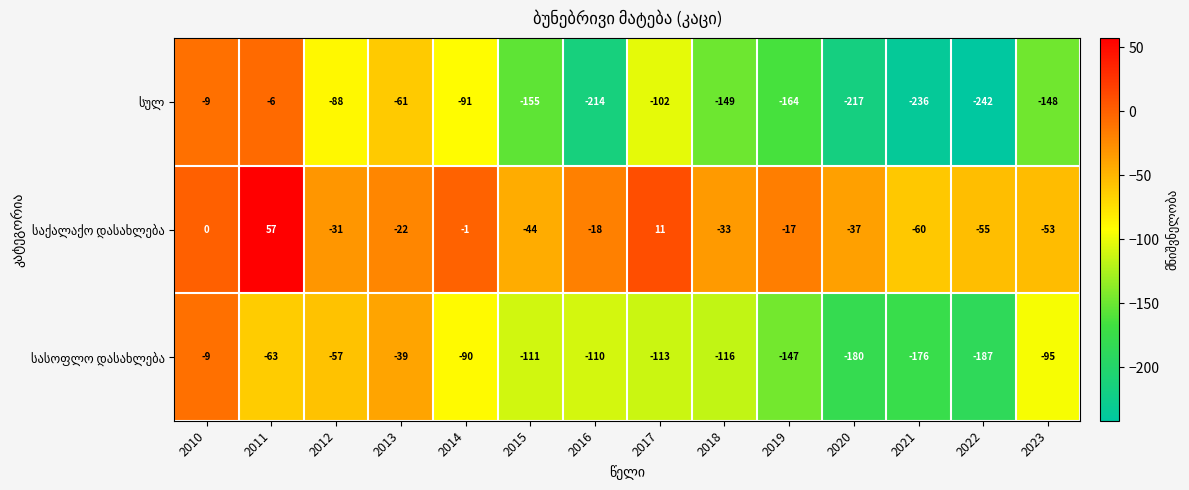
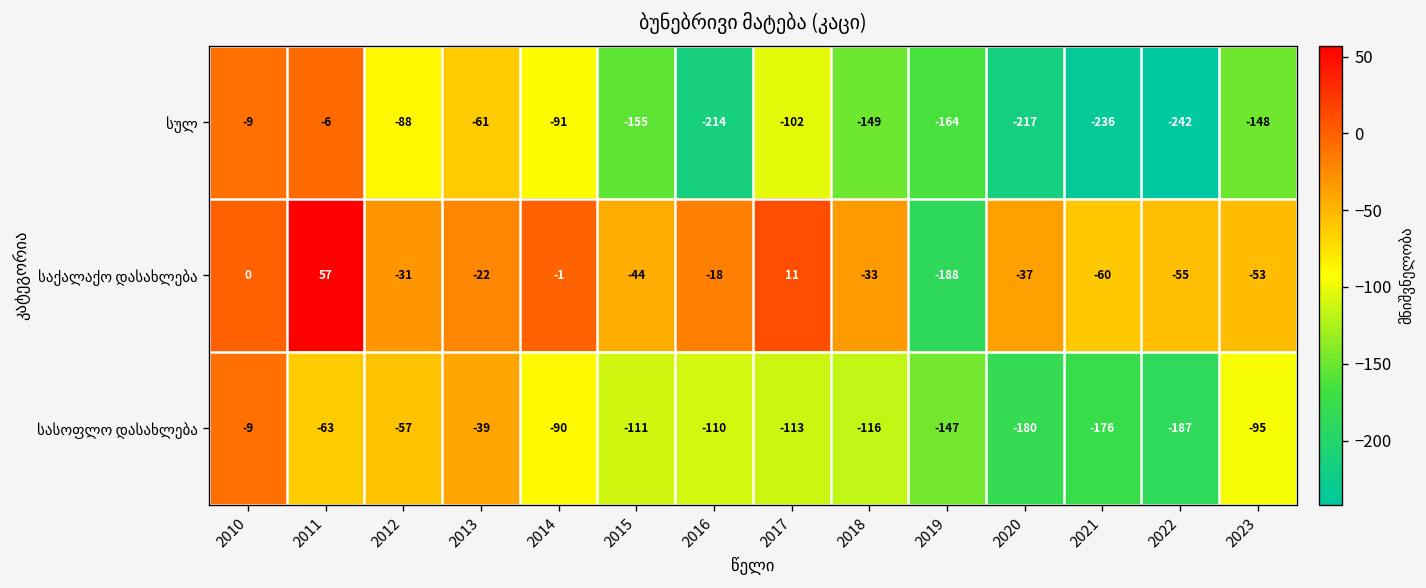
  {
    "სულ": {
      "2010": -9,
      "2011": -6,
      "2012": -88,
      "2013": -61,
      "2014": -91,
      "2015": -155,
      "2016": -214,
      "2017": -102,
      "2018": -149,
      "2019": -164,
      "2020": -217,
      "2021": -236,
      "2022": -242,
      "2023": -148
    },
    "საქალაქო დასახლება": {
      "2010": 0,
      "2011": 57,
      "2012": -31,
      "2013": -22,
      "2014": -1,
      "2015": -44,
      "2016": -18,
      "2017": 11,
      "2018": -33,
-     "2019": -17,
+     "2019": -188,
      "2020": -37,
      "2021": -60,
      "2022": -55,
      "2023": -53
    },
    "სასოფლო დასახლება": {
      "2010": -9,
      "2011": -63,
      "2012": -57,
      "2013": -39,
      "2014": -90,
      "2015": -111,
      "2016": -110,
      "2017": -113,
      "2018": -116,
      "2019": -147,
      "2020": -180,
      "2021": -176,
      "2022": -187,
      "2023": -95
    }
  }
